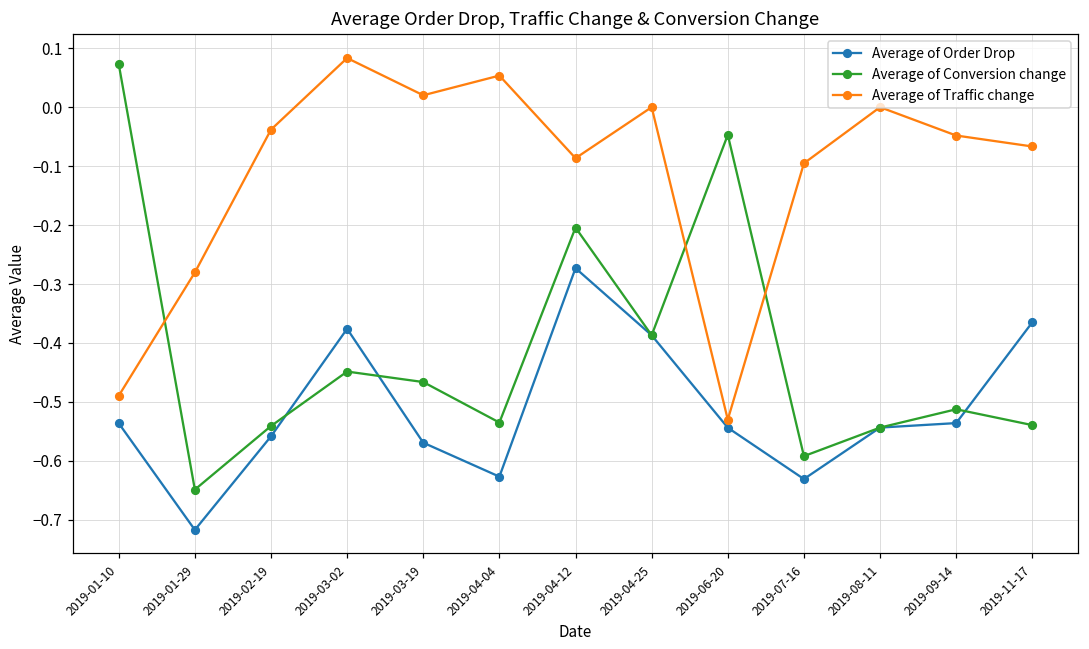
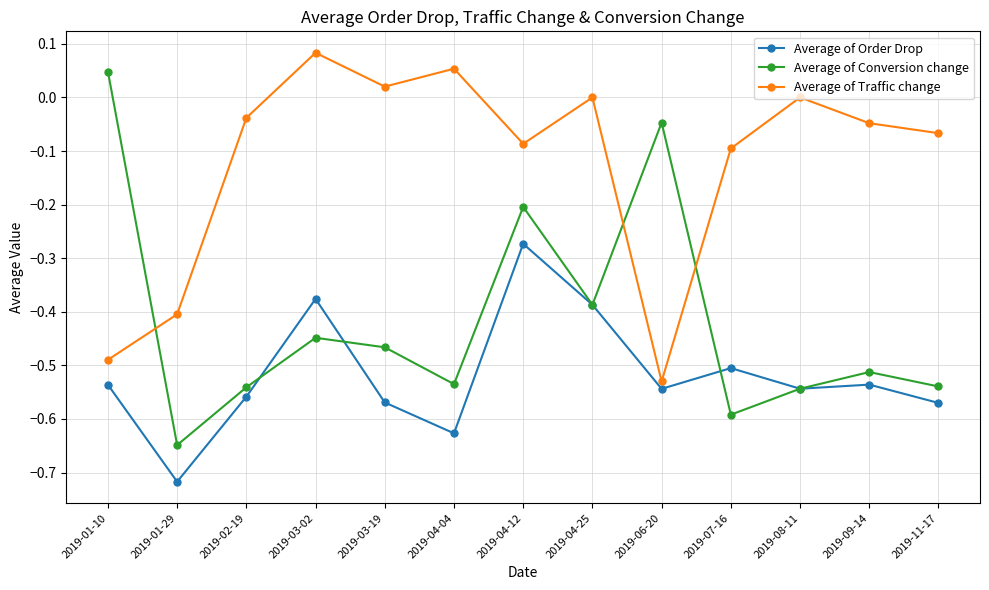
  {
    "Average of Order Drop": {
      "2019-01-10": -0.54,
      "2019-01-29": -0.72,
      "2019-02-19": -0.56,
      "2019-03-02": -0.38,
      "2019-03-19": -0.57,
      "2019-04-04": -0.63,
      "2019-04-12": -0.27,
      "2019-06-20": -0.54,
-     "2019-07-16": -0.63,
+     "2019-07-16": -0.51,
      "2019-09-14": -0.54,
-     "2019-11-17": -0.36
+     "2019-11-17": -0.57
    },
    "Average of Conversion change": {
-     "2019-01-10": 0.07,
+     "2019-01-10": 0.05,
      "2019-01-29": -0.65,
      "2019-02-19": -0.54,
      "2019-03-02": -0.45,
      "2019-03-19": -0.47,
      "2019-04-04": -0.53,
      "2019-04-12": -0.20,
      "2019-06-20": -0.05,
      "2019-07-16": -0.59,
      "2019-09-14": -0.51,
      "2019-11-17": -0.54
    },
    "Average of Traffic change": {
      "2019-01-10": -0.49,
-     "2019-01-29": -0.28,
+     "2019-01-29": -0.40,
      "2019-02-19": -0.04,
      "2019-03-02": 0.08,
      "2019-03-19": 0.02,
      "2019-04-04": 0.05,
      "2019-04-12": -0.09,
      "2019-04-25": 0.00,
      "2019-06-20": -0.53,
      "2019-07-16": -0.10,
      "2019-09-14": -0.05,
      "2019-11-17": -0.07
    }
  }
